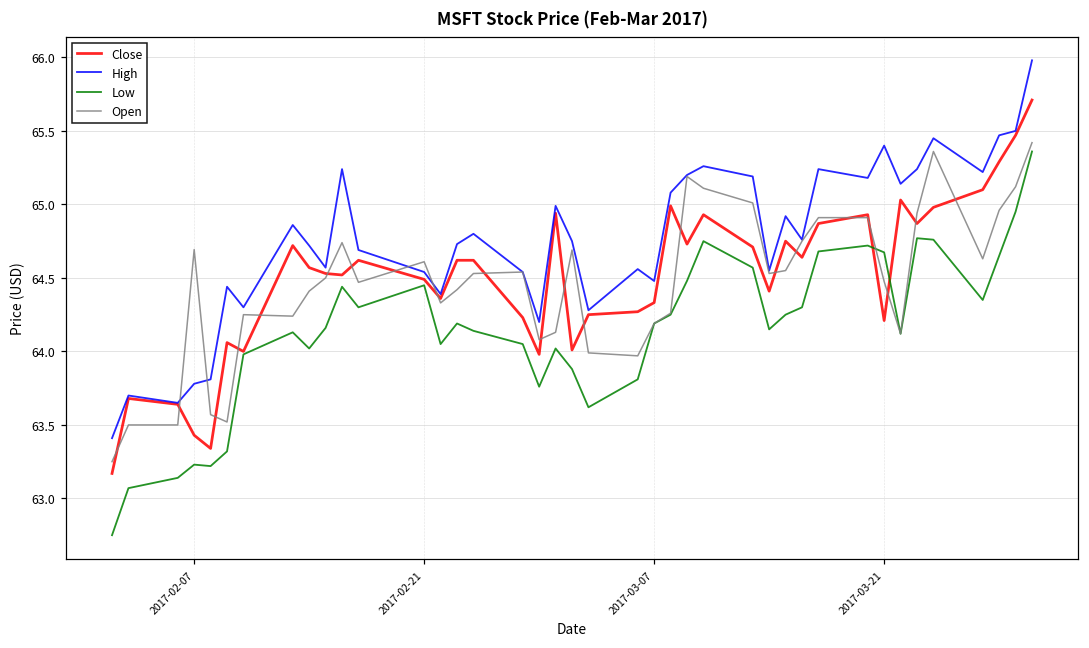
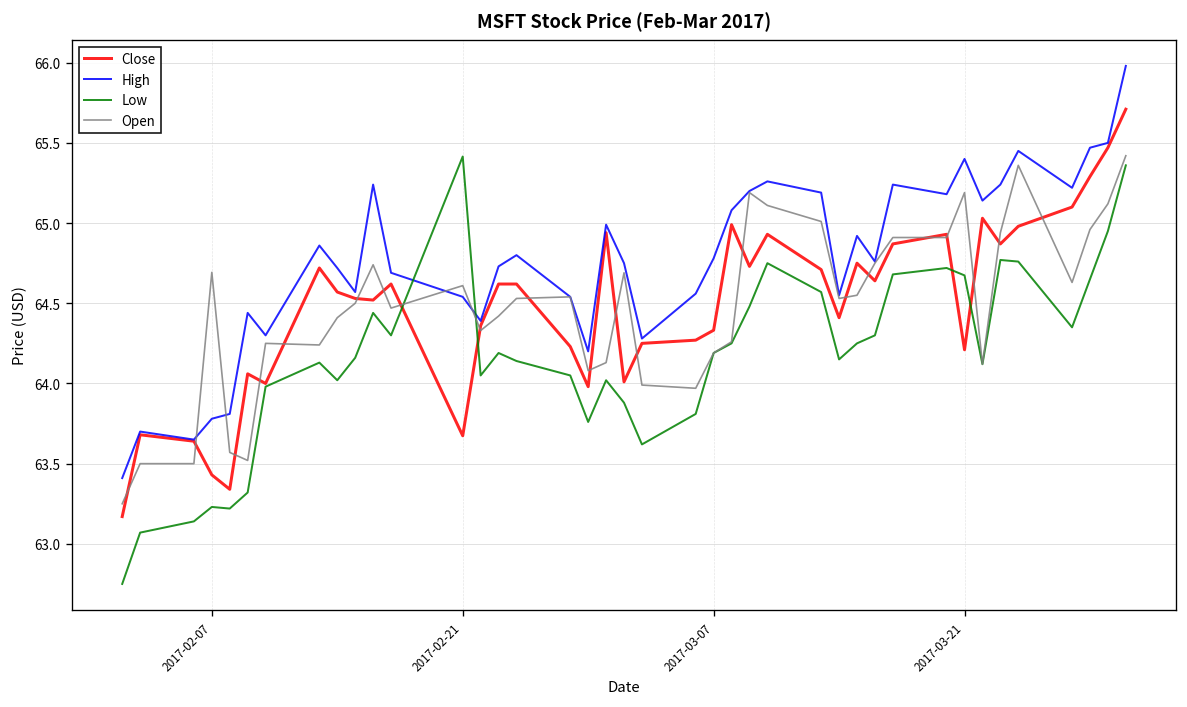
  {
    "Close": {
      "2017-02-07": 63.43,
-     "2017-02-21": 64.49,
+     "2017-02-21": 63.67,
      "2017-03-07": 64.33,
      "2017-03-21": 64.21
    },
    "High": {
      "2017-02-07": 63.78,
      "2017-02-21": 64.54,
-     "2017-03-07": 64.48,
+     "2017-03-07": 64.78,
      "2017-03-21": 65.40
    },
    "Low": {
      "2017-02-07": 63.23,
-     "2017-02-21": 64.45,
+     "2017-02-21": 65.41,
      "2017-03-21": 64.67
    },
    "Open": {
      "2017-02-07": 64.69,
      "2017-02-21": 64.61,
-     "2017-03-21": 64.48
+     "2017-03-21": 65.19
    }
  }
